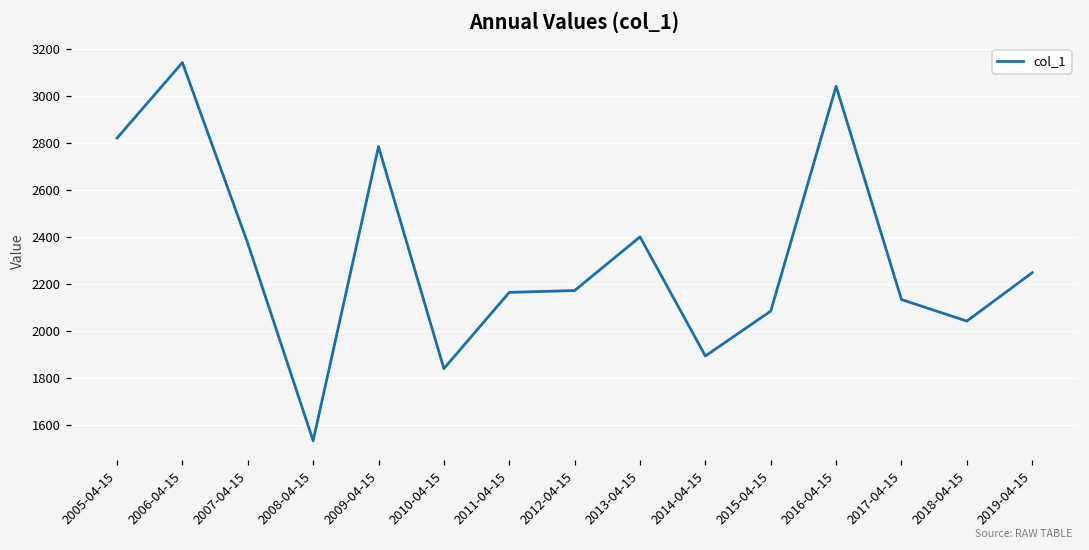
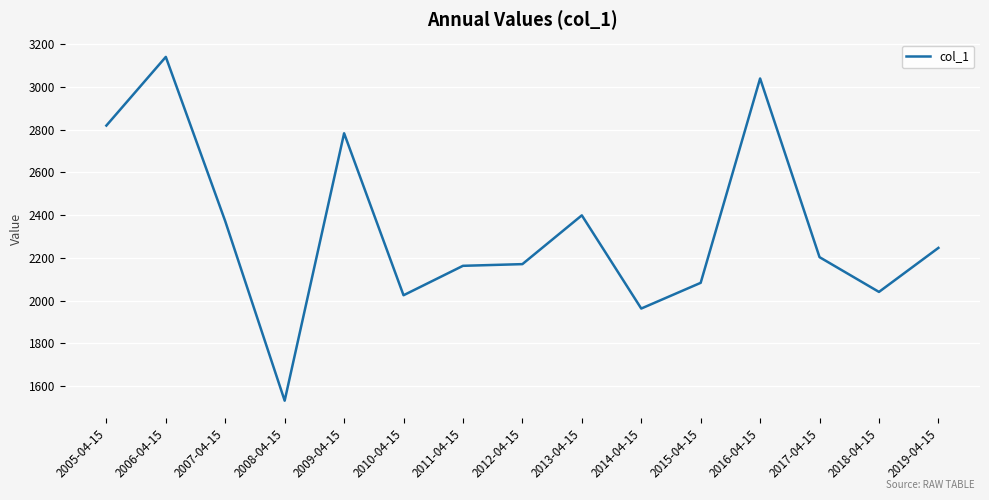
  {
    "2005-04-15": 2820,
    "2006-04-15": 3140,
    "2007-04-15": 2370,
    "2008-04-15": 1530,
    "2009-04-15": 2780,
-   "2010-04-15": 1840,
+   "2010-04-15": 2020,
    "2011-04-15": 2160,
    "2012-04-15": 2170,
    "2013-04-15": 2400,
-   "2014-04-15": 1890,
+   "2014-04-15": 1960,
    "2015-04-15": 2080,
    "2016-04-15": 3040,
-   "2017-04-15": 2130,
+   "2017-04-15": 2200,
    "2018-04-15": 2040,
    "2019-04-15": 2250
  }
